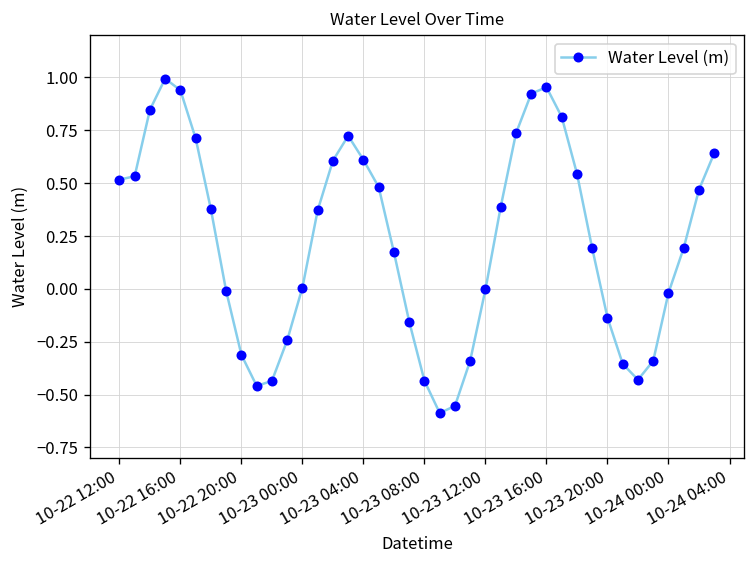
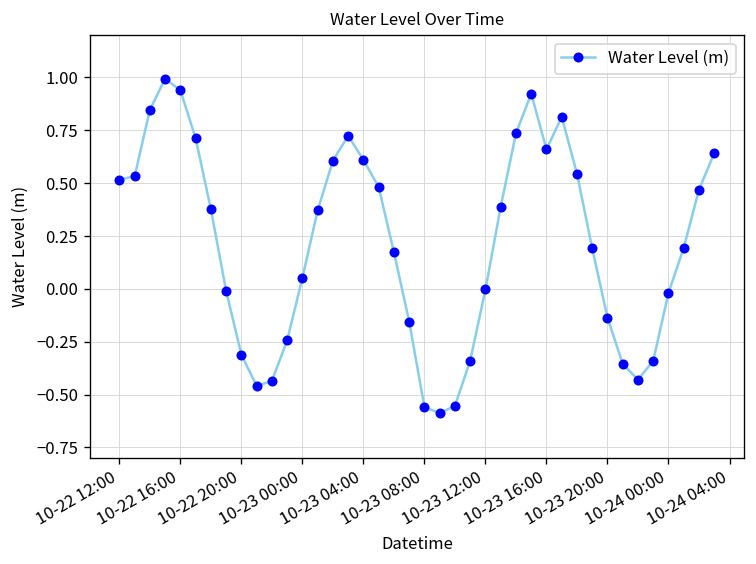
  {
    "10-22 12:00": 0.52,
    "10-22 16:00": 0.94,
    "10-22 20:00": -0.31,
-   "10-23 00:00": 0.01,
+   "10-23 00:00": 0.05,
    "10-23 04:00": 0.61,
-   "10-23 08:00": -0.43,
+   "10-23 08:00": -0.56,
    "10-23 12:00": 0.00,
-   "10-23 16:00": 0.95,
+   "10-23 16:00": 0.66,
    "10-23 20:00": -0.14,
    "10-24 00:00": -0.02
  }
